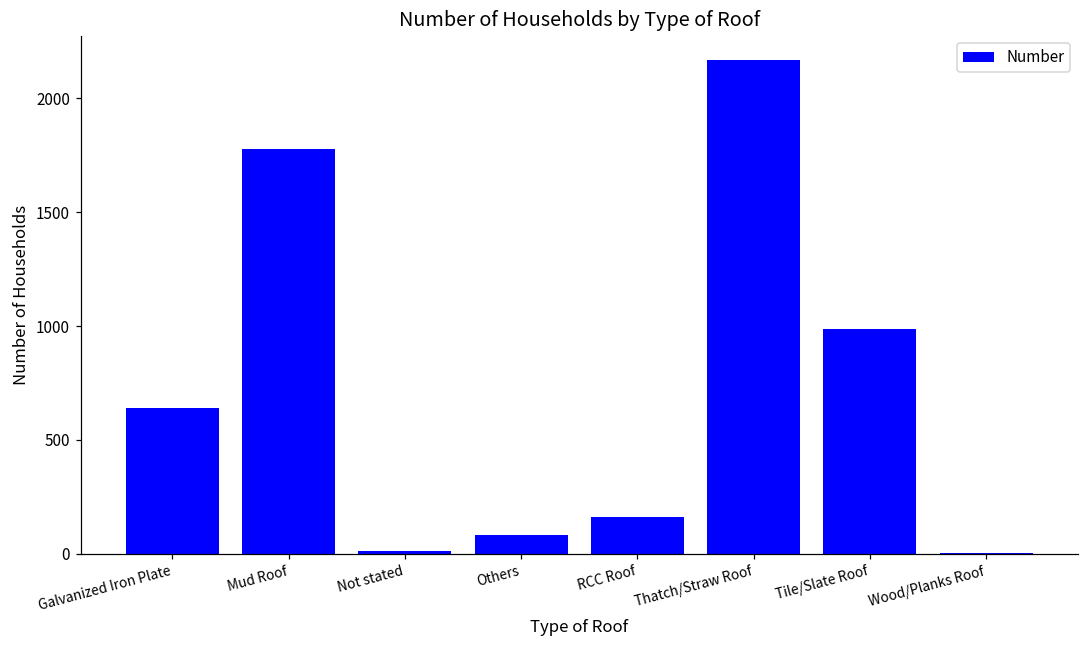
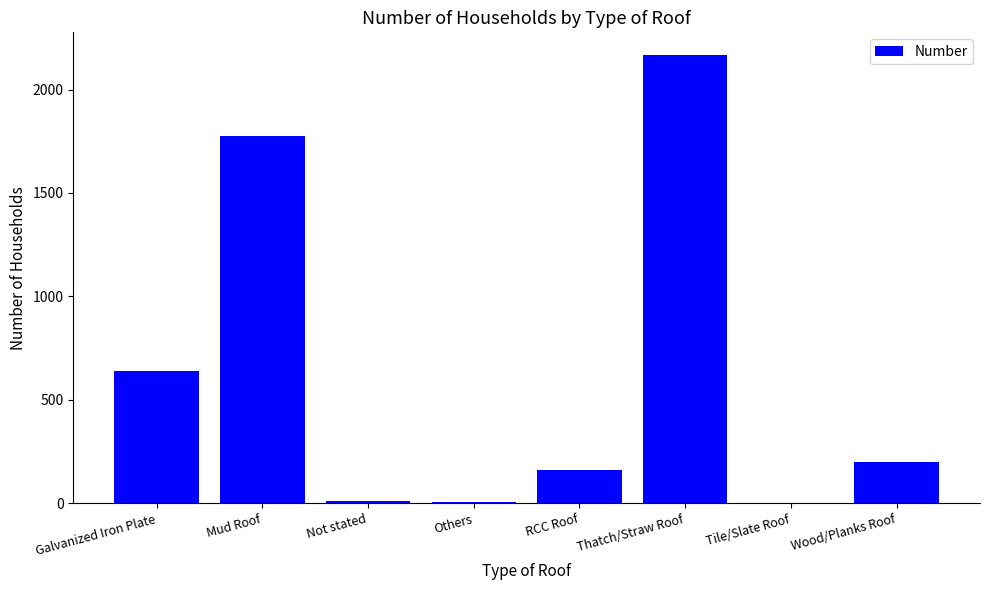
  {
    "Galvanized Iron Plate": 640,
    "Mud Roof": 1780,
-   "Others": 80,
+   "Others": 0,
    "RCC Roof": 160,
    "Thatch/Straw Roof": 2170,
-   "Tile/Slate Roof": 990,
-   "Wood/Planks Roof": 0
+   "Tile/Slate Roof": 0,
+   "Wood/Planks Roof": 200
  }
